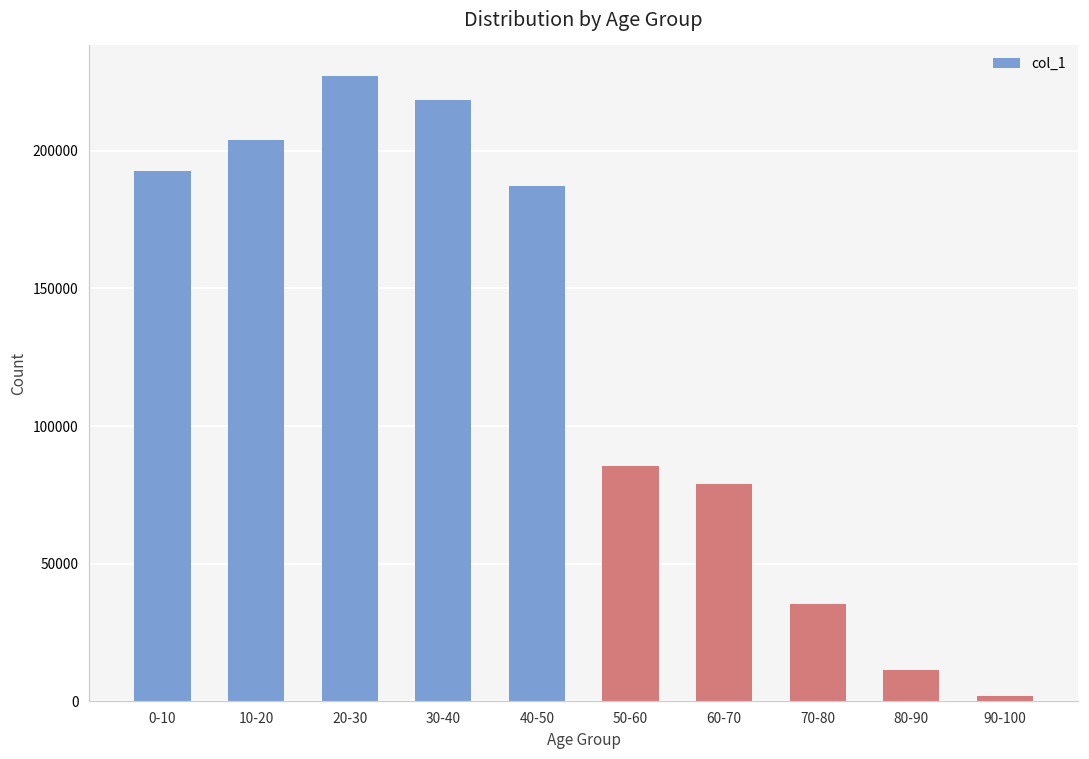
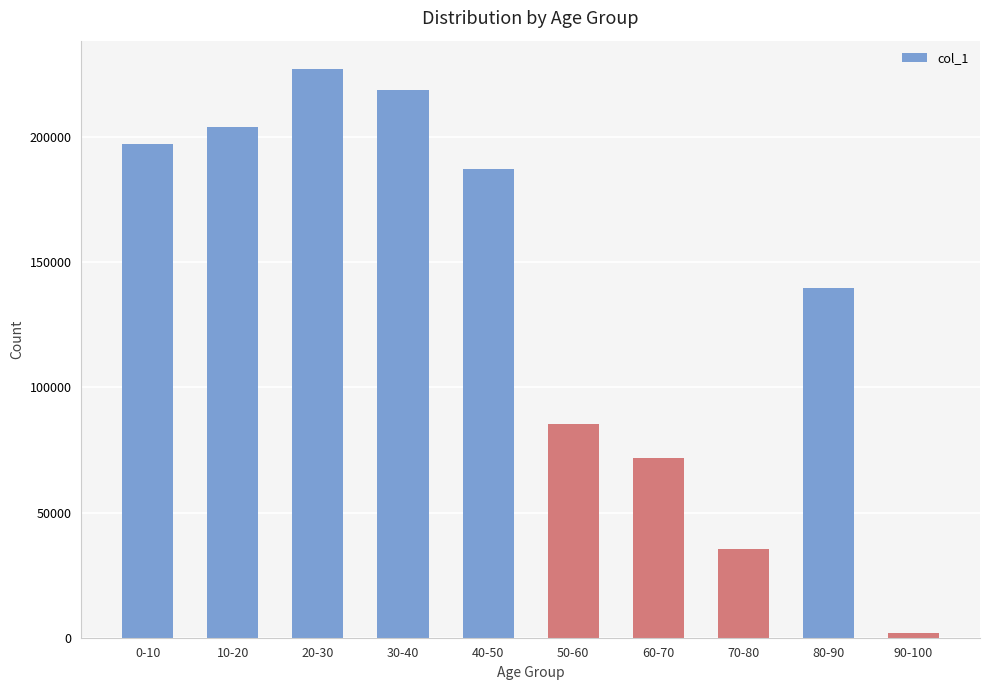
  {
-   "0-10": 193000,
+   "0-10": 197000,
    "10-20": 204000,
    "20-30": 227000,
    "30-40": 219000,
    "40-50": 187000,
    "50-60": 86000,
-   "60-70": 79000,
+   "60-70": 72000,
    "70-80": 35000,
-   "80-90": 11000,
+   "80-90": 140000,
    "90-100": 2000
  }
